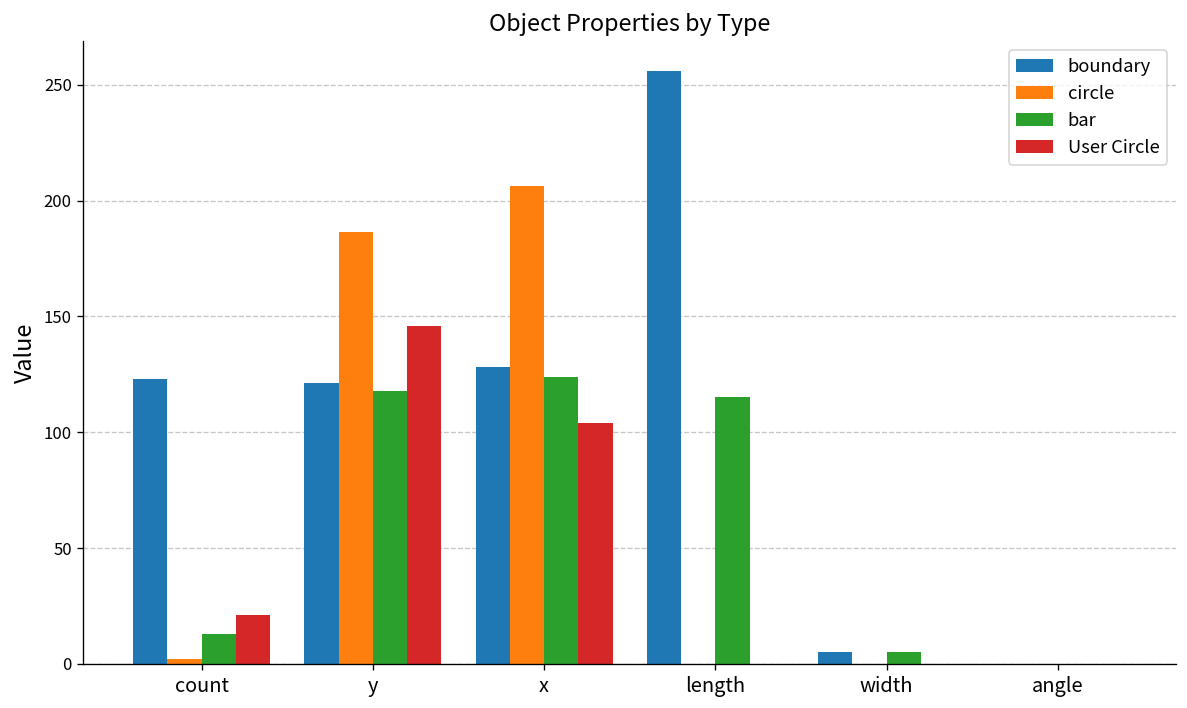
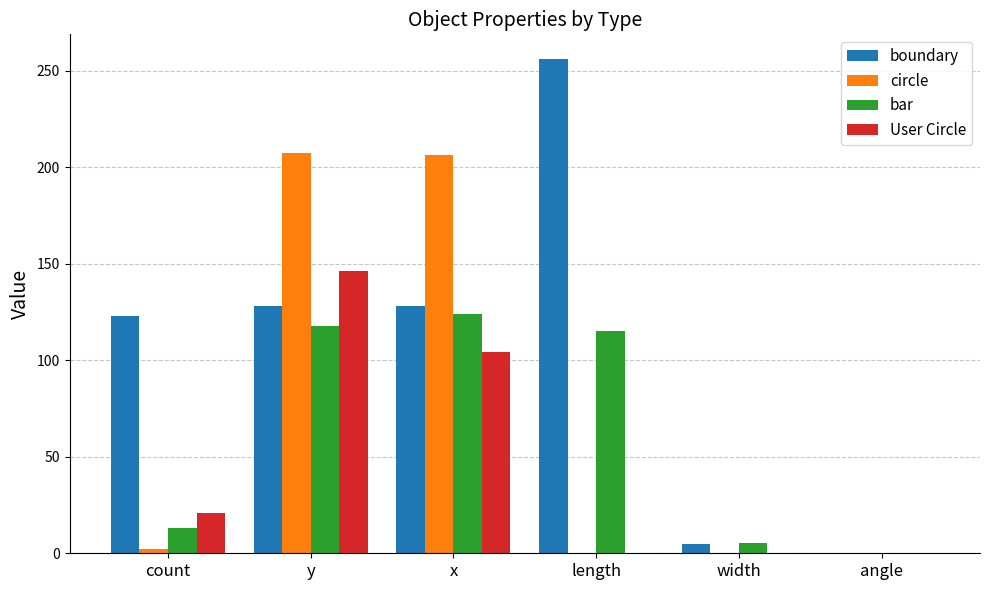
  {
    "boundary": {
      "count": 123,
-     "y": 121,
+     "y": 128,
      "x": 128,
      "length": 256,
      "width": 5,
      "angle": 0
    },
    "circle": {
      "count": 2,
-     "y": 186,
+     "y": 207,
      "x": 206,
      "length": 0,
      "width": 0,
      "angle": 0
    },
    "bar": {
      "count": 13,
      "y": 118,
      "x": 124,
      "length": 115,
      "width": 5,
      "angle": 0
    },
    "User Circle": {
      "count": 21,
      "y": 146,
      "x": 104,
      "length": 0,
      "width": 0,
      "angle": 0
    }
  }
